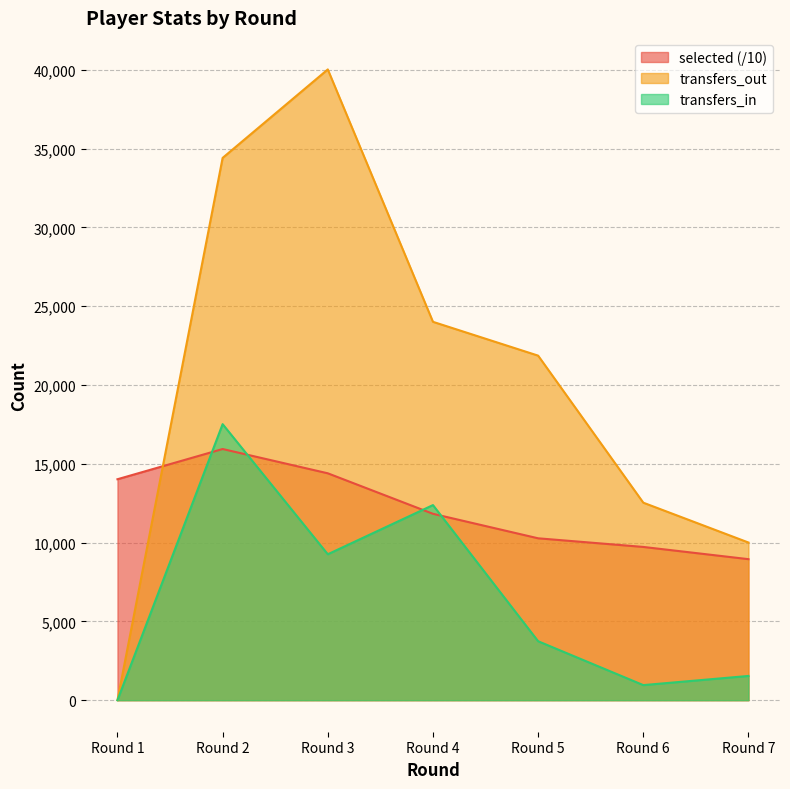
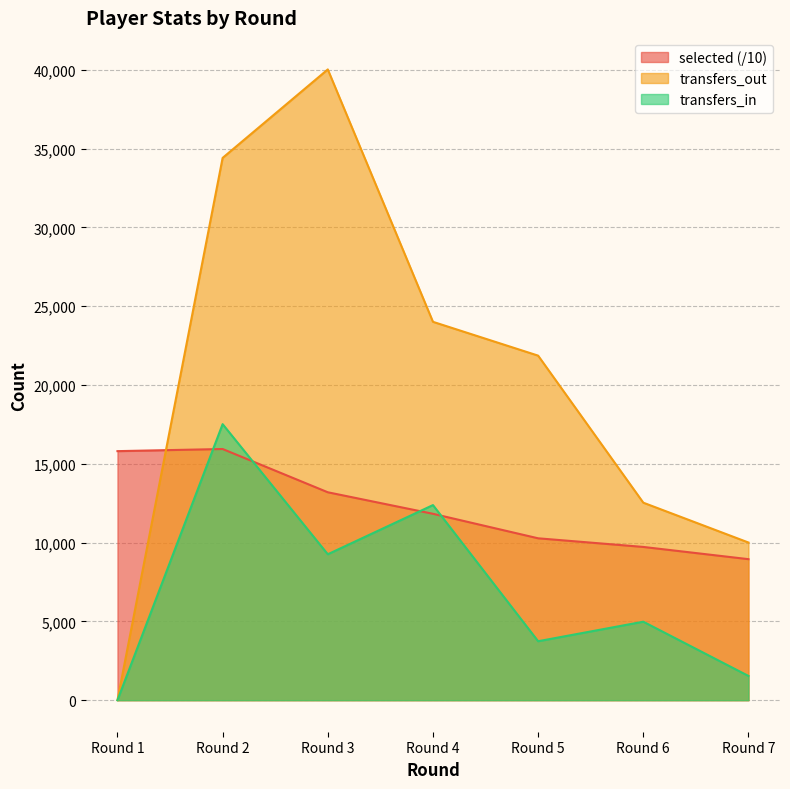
  {
    "selected (/10)": {
-     "Round 1": "14,000",
+     "Round 1": "15,800",
      "Round 2": "15,900",
-     "Round 3": "14,400",
+     "Round 3": "13,200",
      "Round 4": "11,800",
      "Round 5": "10,300",
      "Round 6": "9,700",
      "Round 7": "8,900"
    },
    "transfers_out": {
      "Round 2": "34,400",
      "Round 3": "40,000",
      "Round 4": "24,000",
      "Round 5": "21,900",
      "Round 6": "12,500",
      "Round 7": "10,000"
    },
    "transfers_in": {
      "Round 2": "17,500",
      "Round 3": "9,300",
      "Round 4": "12,400",
      "Round 5": "3,700",
-     "Round 6": "1,000",
+     "Round 6": "5,000",
      "Round 7": "1,500"
    }
  }
